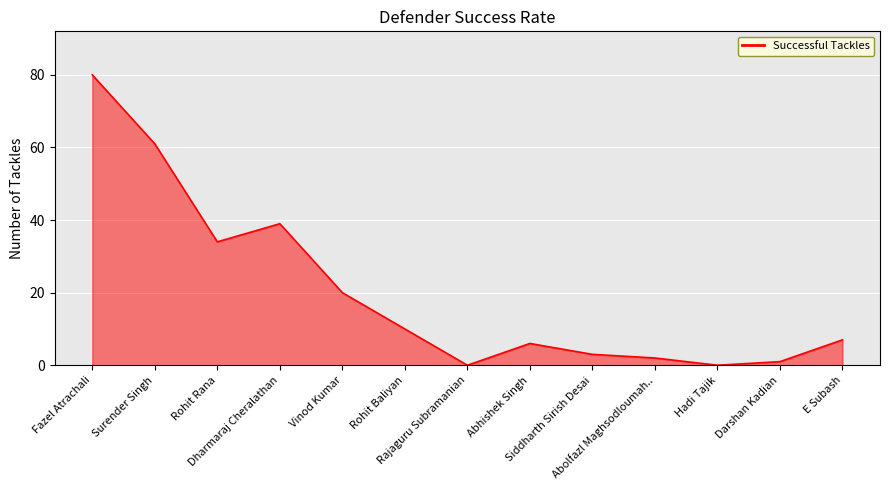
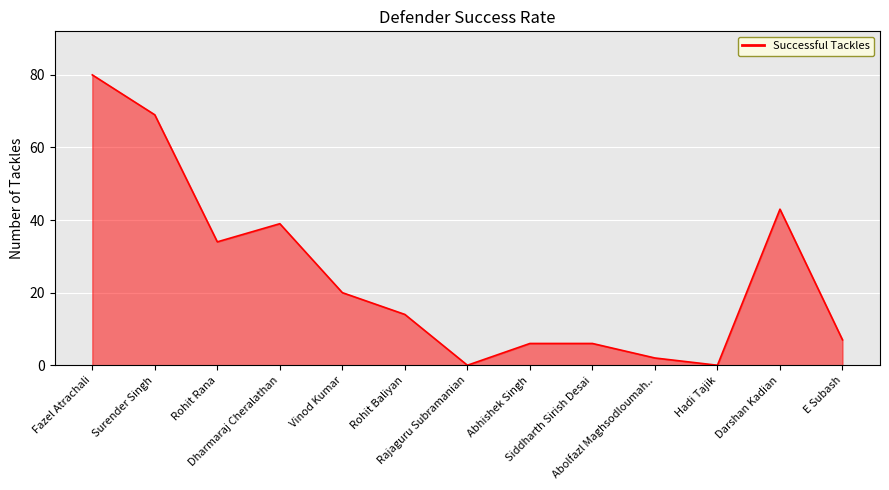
  {
    "Fazel Atrachali": 80,
-   "Surender Singh": 61,
+   "Surender Singh": 69,
    "Rohit Rana": 34,
    "Dharmaraj Cheralathan": 39,
    "Vinod Kumar": 20,
-   "Rohit Baliyan": 10,
+   "Rohit Baliyan": 14,
    "Rajaguru Subramanian": 0,
    "Abhishek Singh": 6,
-   "Siddharth Sirish Desai": 3,
+   "Siddharth Sirish Desai": 6,
    "Abolfazl Maghsodloumah..": 2,
    "Hadi Tajik": 0,
-   "Darshan Kadian": 1,
+   "Darshan Kadian": 43,
    "E Subash": 7
  }
